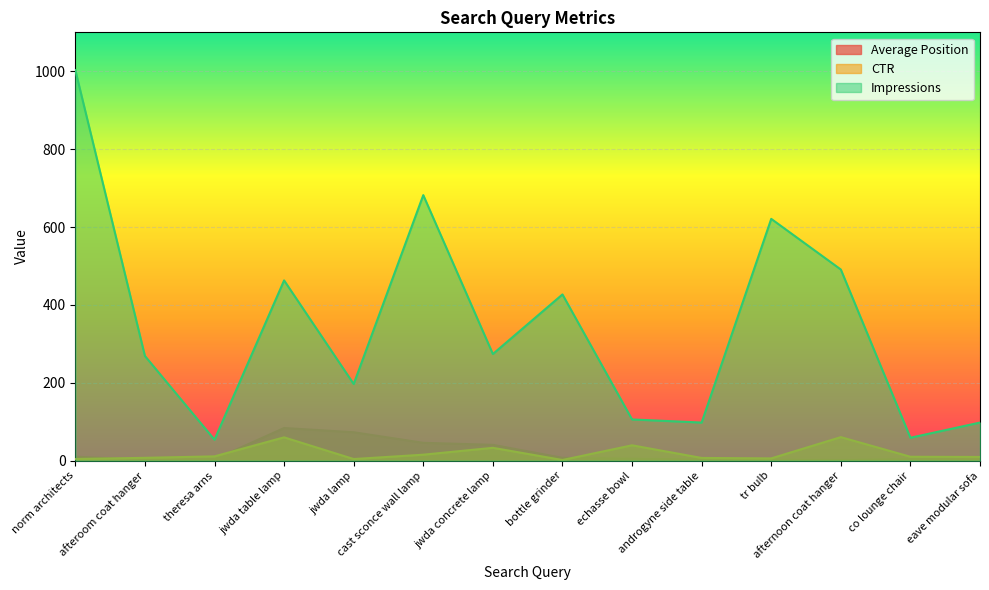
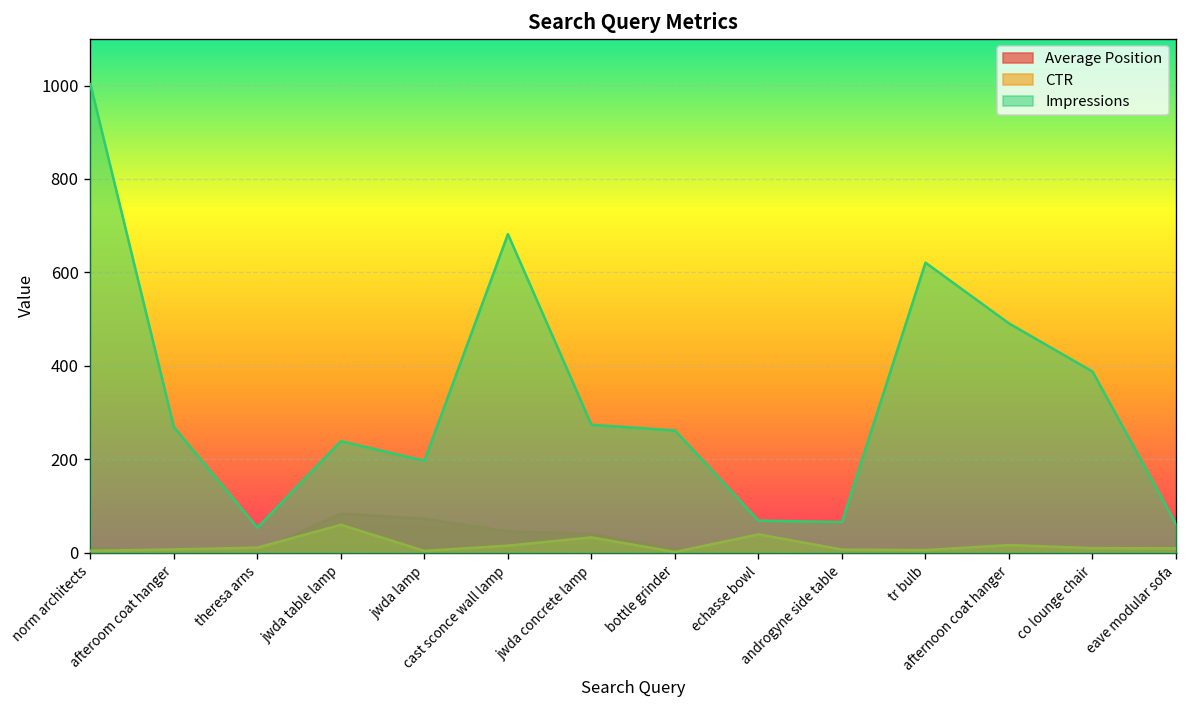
  {
    "Average Position": {
      "theresa arns": 0,
      "jwda table lamp": 80,
      "jwda lamp": 70,
      "cast sconce wall lamp": 50,
      "jwda concrete lamp": 40,
      "echasse bowl": 10,
      "afternoon coat hanger": 0
    },
    "CTR": {
      "theresa arns": 10,
      "jwda table lamp": 60,
      "jwda lamp": 0,
      "cast sconce wall lamp": 20,
      "jwda concrete lamp": 30,
      "echasse bowl": 40,
-     "afternoon coat hanger": 60
+     "afternoon coat hanger": 20
    },
    "Impressions": {
      "norm architects": 1000,
      "afteroom coat hanger": 270,
      "theresa arns": 50,
-     "jwda table lamp": 460,
+     "jwda table lamp": 240,
      "jwda lamp": 200,
      "cast sconce wall lamp": 680,
      "jwda concrete lamp": 270,
-     "bottle grinder": 430,
-     "echasse bowl": 110,
-     "androgyne side table": 100,
+     "bottle grinder": 260,
+     "echasse bowl": 70,
+     "androgyne side table": 70,
      "tr bulb": 620,
      "afternoon coat hanger": 490,
-     "co lounge chair": 60,
-     "eave modular sofa": 100
+     "co lounge chair": 390,
+     "eave modular sofa": 60
    }
  }
